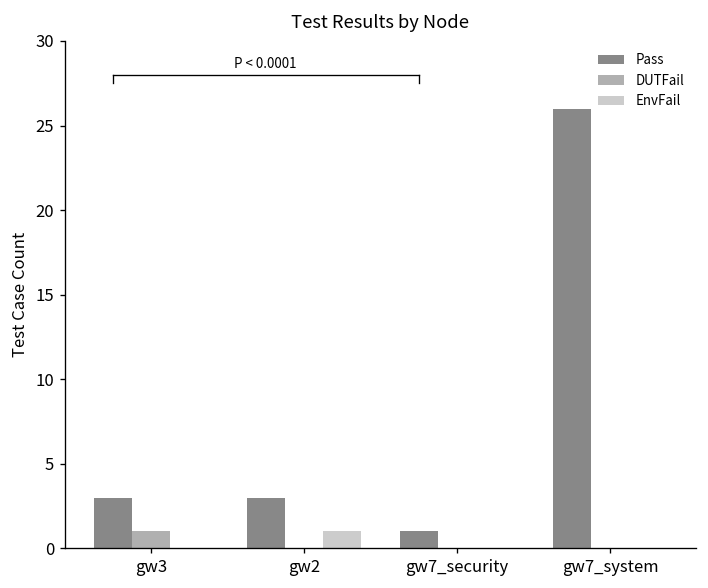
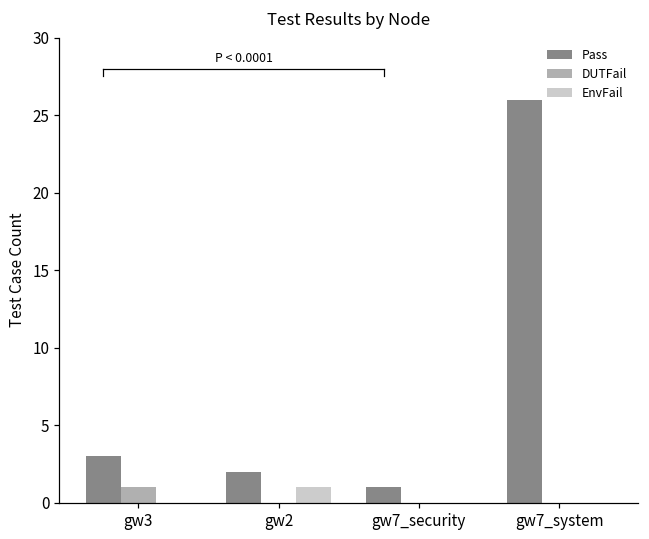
  {
    "Pass": {
      "gw3": 3,
-     "gw2": 3,
+     "gw2": 2,
      "gw7_security": 1,
      "gw7_system": 26
    }
  }
